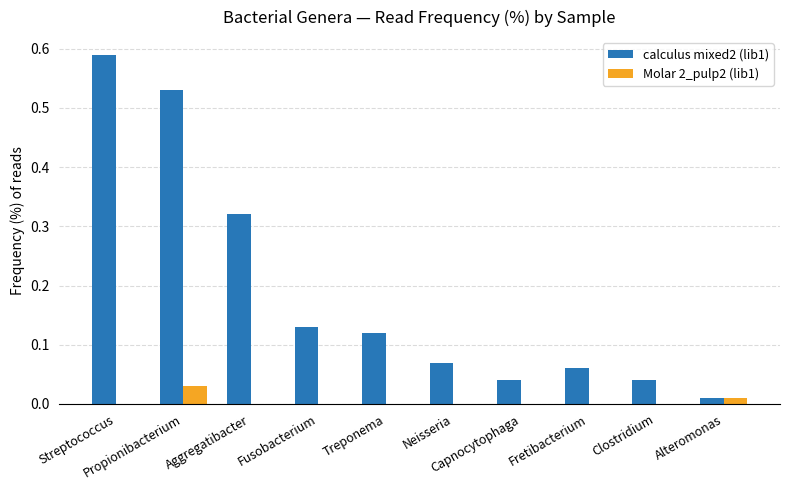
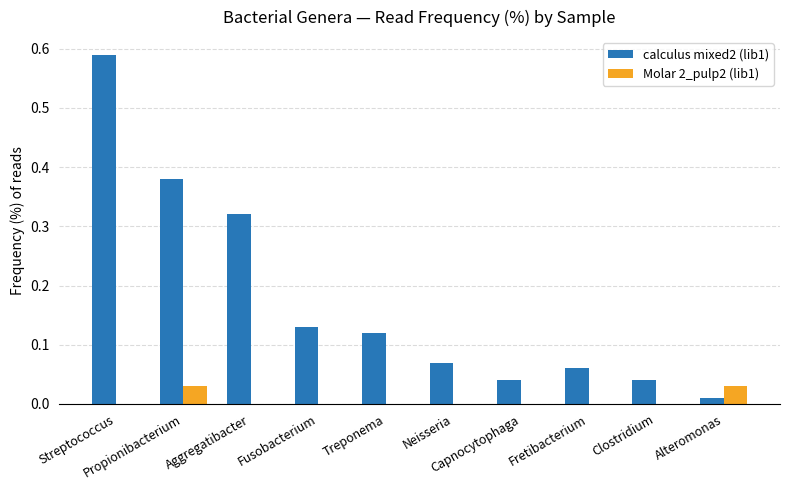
  {
    "calculus mixed2 (lib1)": {
      "Streptococcus": 0.59,
-     "Propionibacterium": 0.53,
+     "Propionibacterium": 0.38,
      "Aggregatibacter": 0.32,
      "Fusobacterium": 0.13,
      "Treponema": 0.12,
      "Neisseria": 0.07,
      "Capnocytophaga": 0.04,
      "Fretibacterium": 0.06,
      "Clostridium": 0.04,
      "Alteromonas": 0.01
    },
    "Molar 2_pulp2 (lib1)": {
      "Streptococcus": 0.00,
      "Propionibacterium": 0.03,
      "Aggregatibacter": 0.00,
      "Fusobacterium": 0.00,
      "Treponema": 0.00,
      "Neisseria": 0.00,
      "Capnocytophaga": 0.00,
      "Fretibacterium": 0.00,
      "Clostridium": 0.00,
-     "Alteromonas": 0.01
+     "Alteromonas": 0.03
    }
  }
